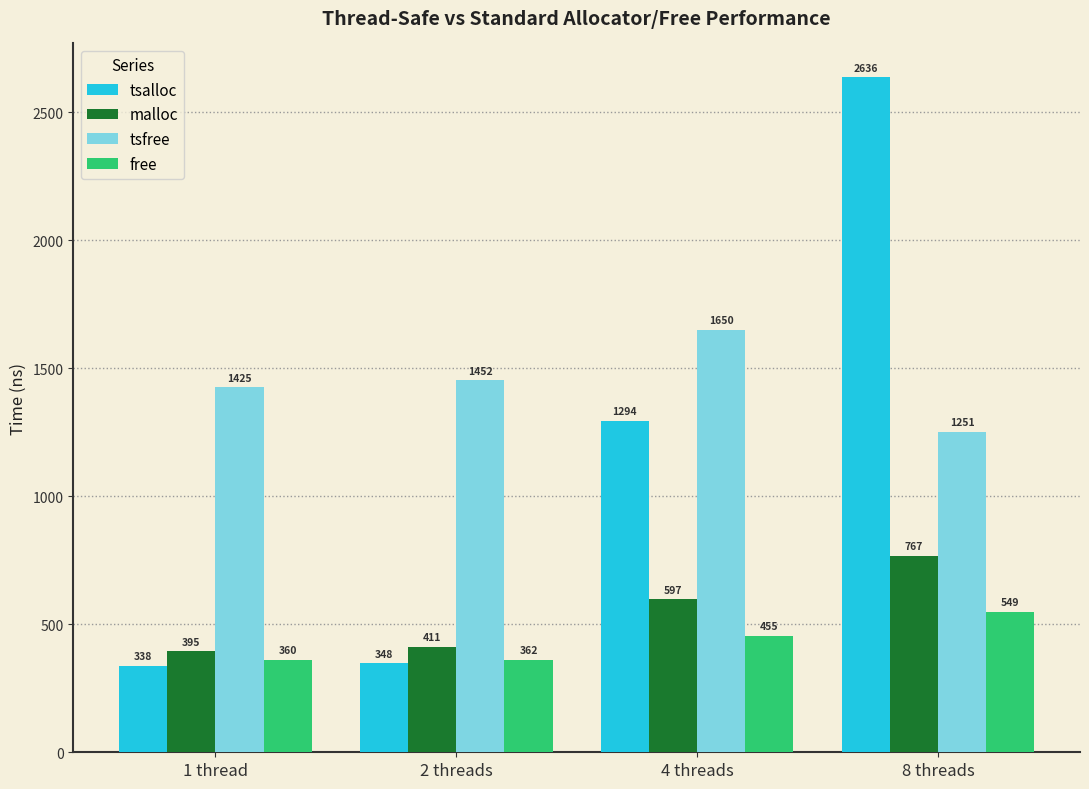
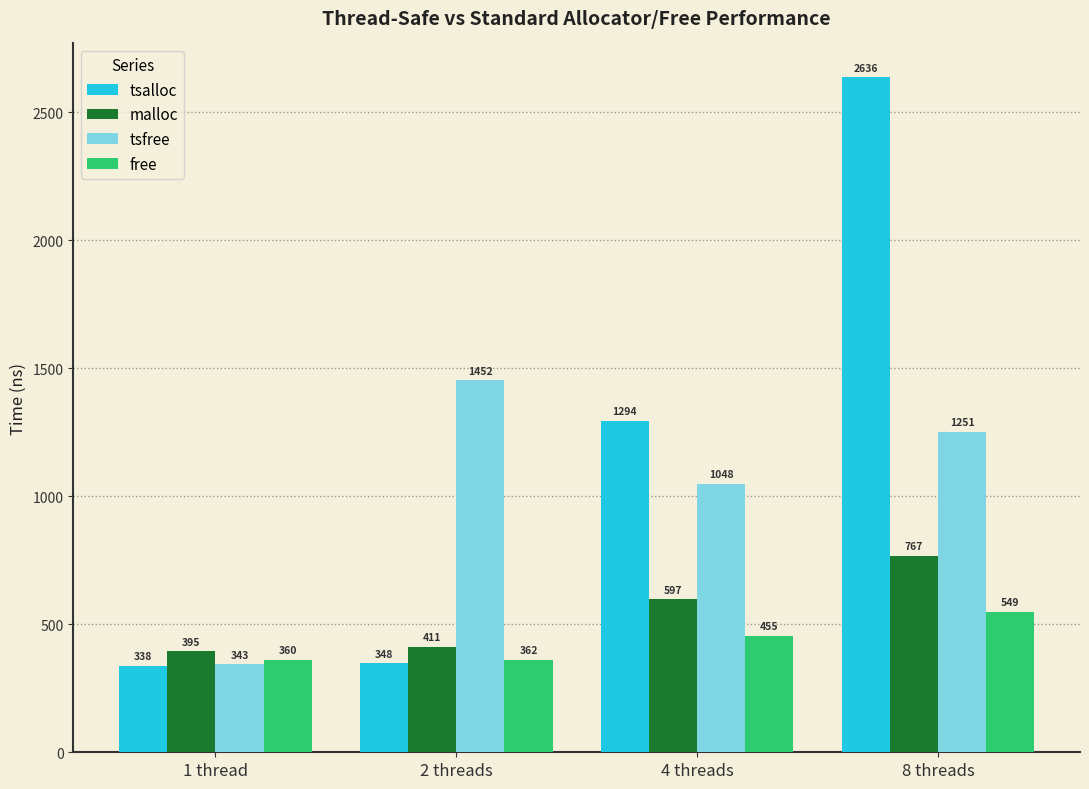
  {
    "tsalloc": {
      "1 thread": 338,
      "2 threads": 348,
      "4 threads": 1294,
      "8 threads": 2636
    },
    "malloc": {
      "1 thread": 395,
      "2 threads": 411,
      "4 threads": 597,
      "8 threads": 767
    },
    "tsfree": {
-     "1 thread": 1425,
+     "1 thread": 343,
      "2 threads": 1452,
-     "4 threads": 1650,
+     "4 threads": 1048,
      "8 threads": 1251
    },
    "free": {
      "1 thread": 360,
      "2 threads": 362,
      "4 threads": 455,
      "8 threads": 549
    }
  }
